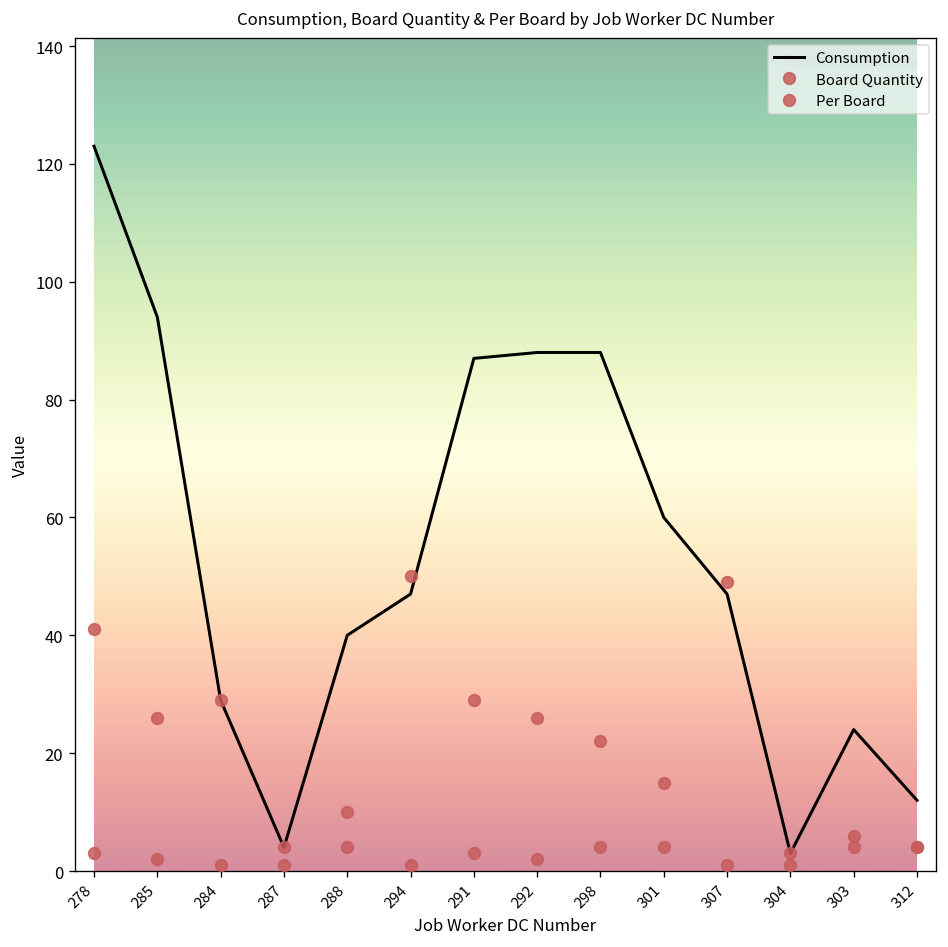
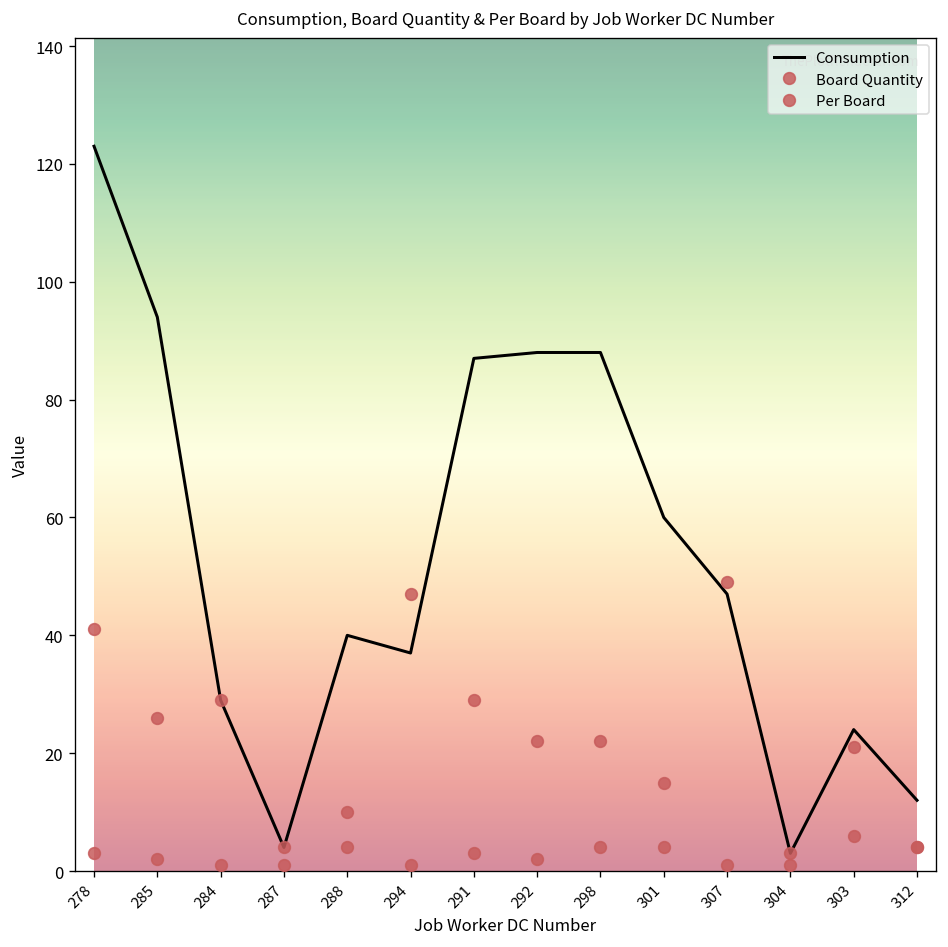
  {
    "Consumption": {
      "278": 123,
      "285": 94,
      "288": 40,
-     "294": 47,
+     "294": 37,
      "291": 87,
      "292": 88,
      "298": 88,
      "301": 60,
      "307": 47,
      "303": 24,
      "312": 12
    },
    "Board Quantity": {
      "278": 41,
      "285": 2,
      "284": 1,
      "287": 1,
      "288": 10,
      "294": 1,
      "291": 3,
-     "292": 26,
+     "292": 22,
      "298": 22,
      "301": 15,
      "307": 1,
      "304": 1,
      "303": 6
    },
    "Per Board": {
      "278": 3,
      "285": 26,
      "288": 4,
-     "294": 50,
+     "294": 47,
      "291": 29,
      "292": 2,
      "298": 4,
      "301": 4,
      "307": 49,
-     "303": 4
+     "303": 21
    }
  }
